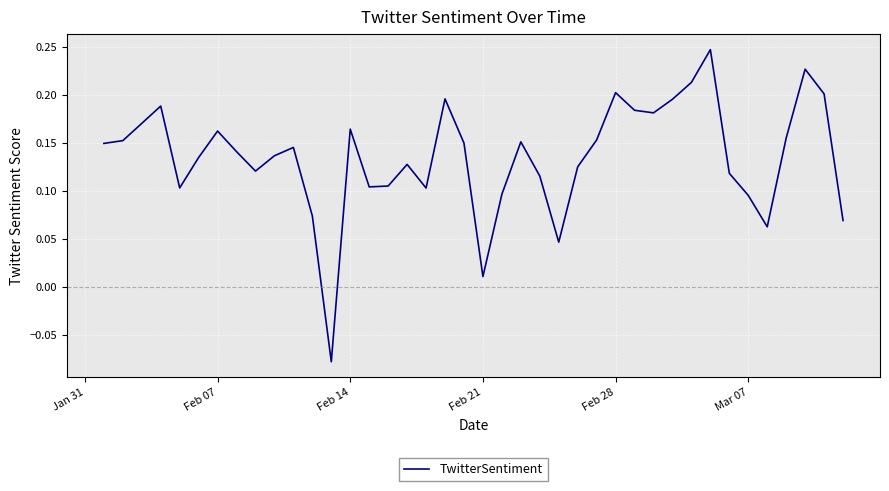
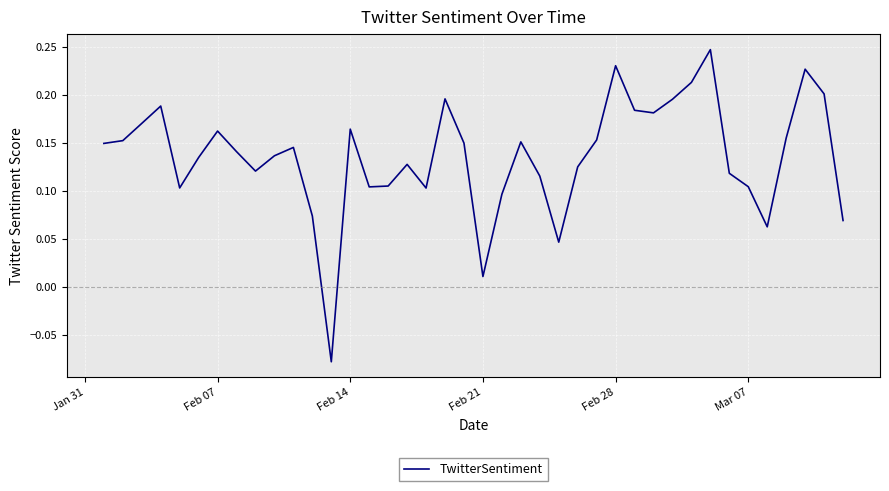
  {
    "Feb 07": 0.16,
    "Feb 14": 0.16,
    "Feb 21": 0.01,
-   "Feb 28": 0.20,
-   "Mar 07": 0.095
+   "Feb 28": 0.23,
+   "Mar 07": 0.105
  }
